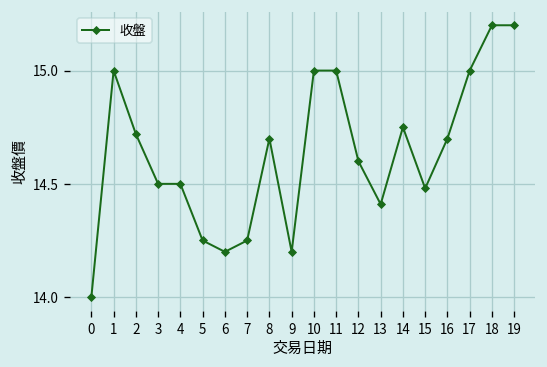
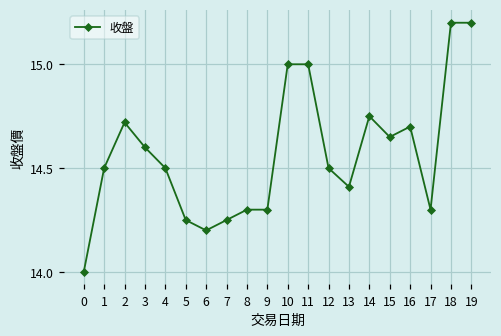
  {
    "0": 14.00,
-   "1": 15.0,
+   "1": 14.5,
    "2": 14.72,
-   "3": 14.5,
+   "3": 14.6,
    "4": 14.50,
    "5": 14.25,
    "6": 14.20,
    "7": 14.25,
-   "8": 14.7,
-   "9": 14.2,
+   "8": 14.3,
+   "9": 14.3,
    "10": 15.00,
    "11": 15.00,
-   "12": 14.6,
+   "12": 14.5,
    "13": 14.41,
    "14": 14.75,
-   "15": 14.48,
+   "15": 14.65,
    "16": 14.70,
-   "17": 15.0,
+   "17": 14.3,
    "18": 15.20,
    "19": 15.20
  }
